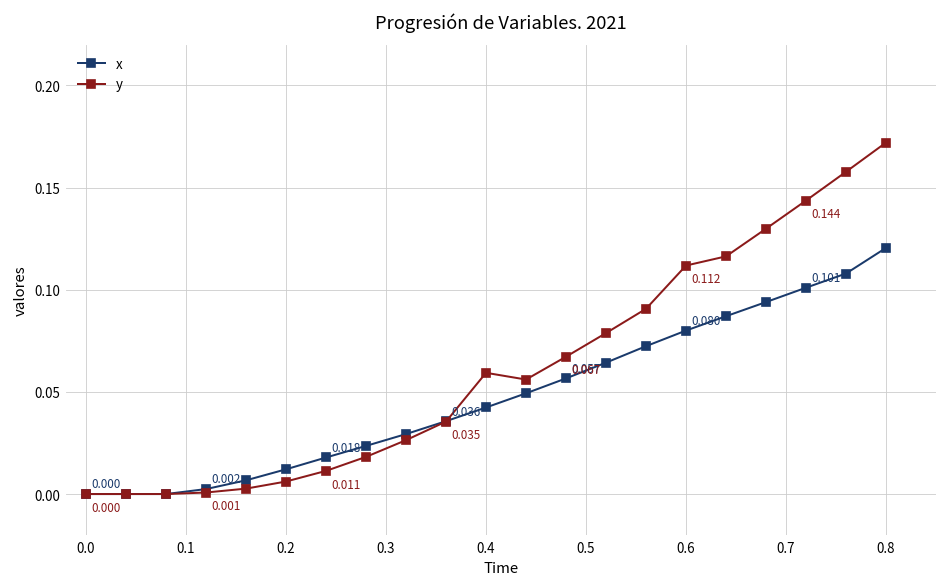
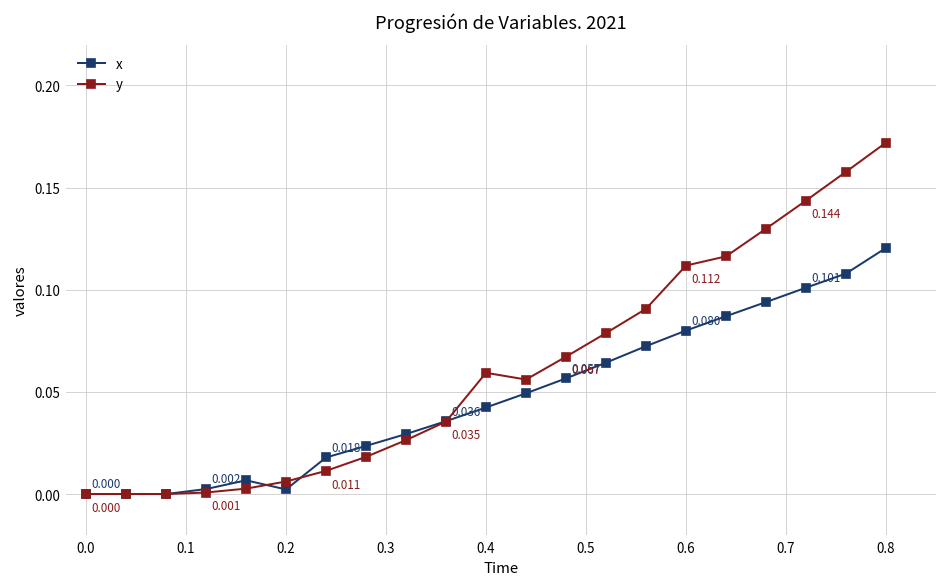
  {
    "x": {
-     "0.2": 0.012,
+     "0.2": 0.002,
      "0.8": 0.120
    },
    "y": {
      "0.6": 0.112
    }
  }
